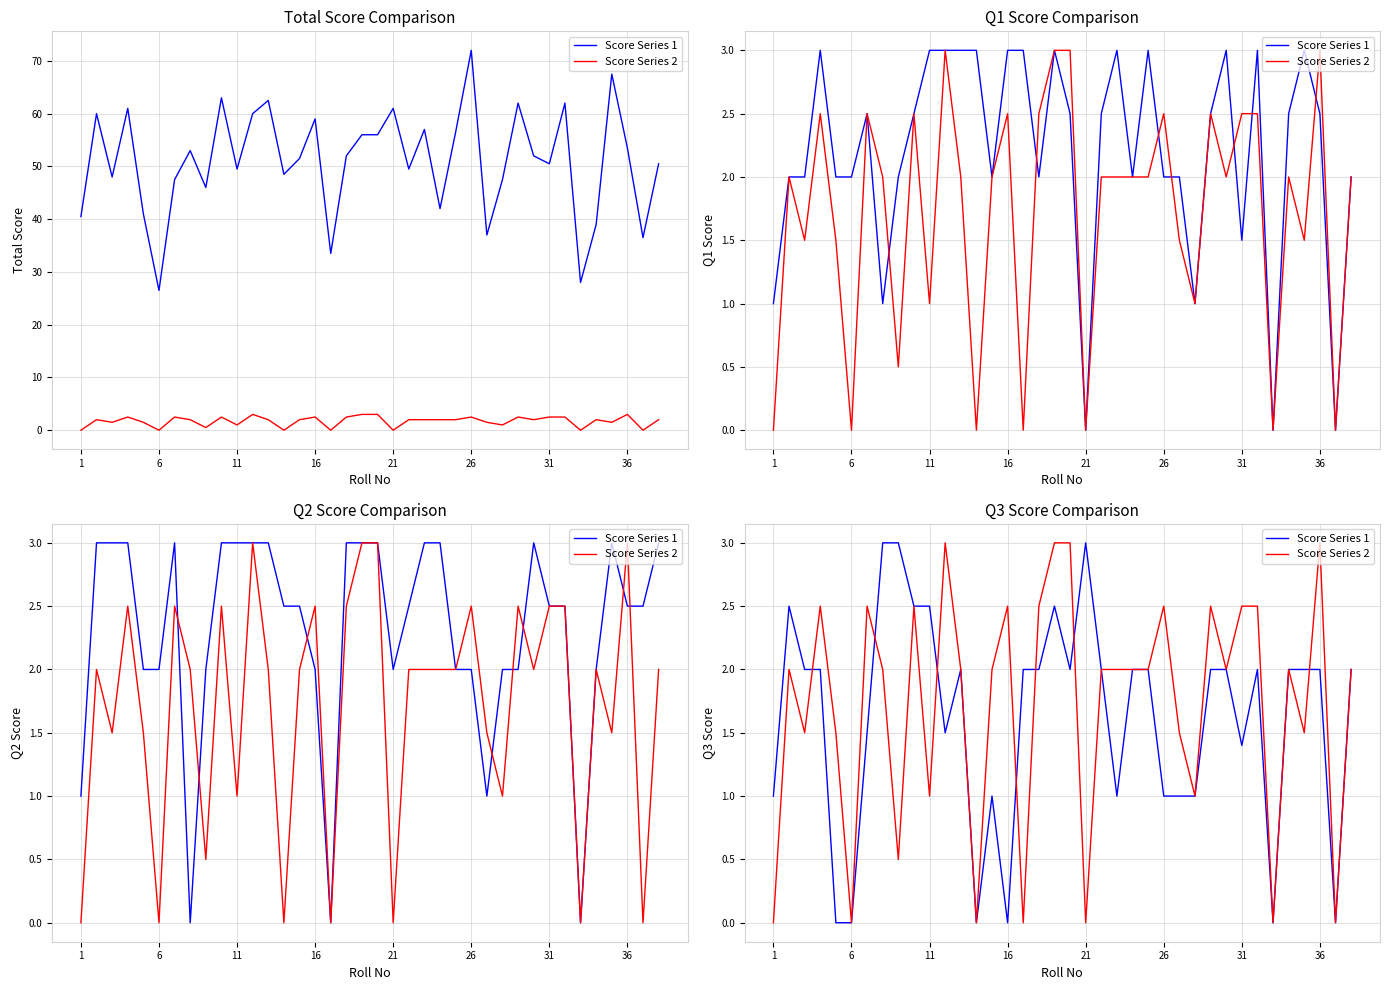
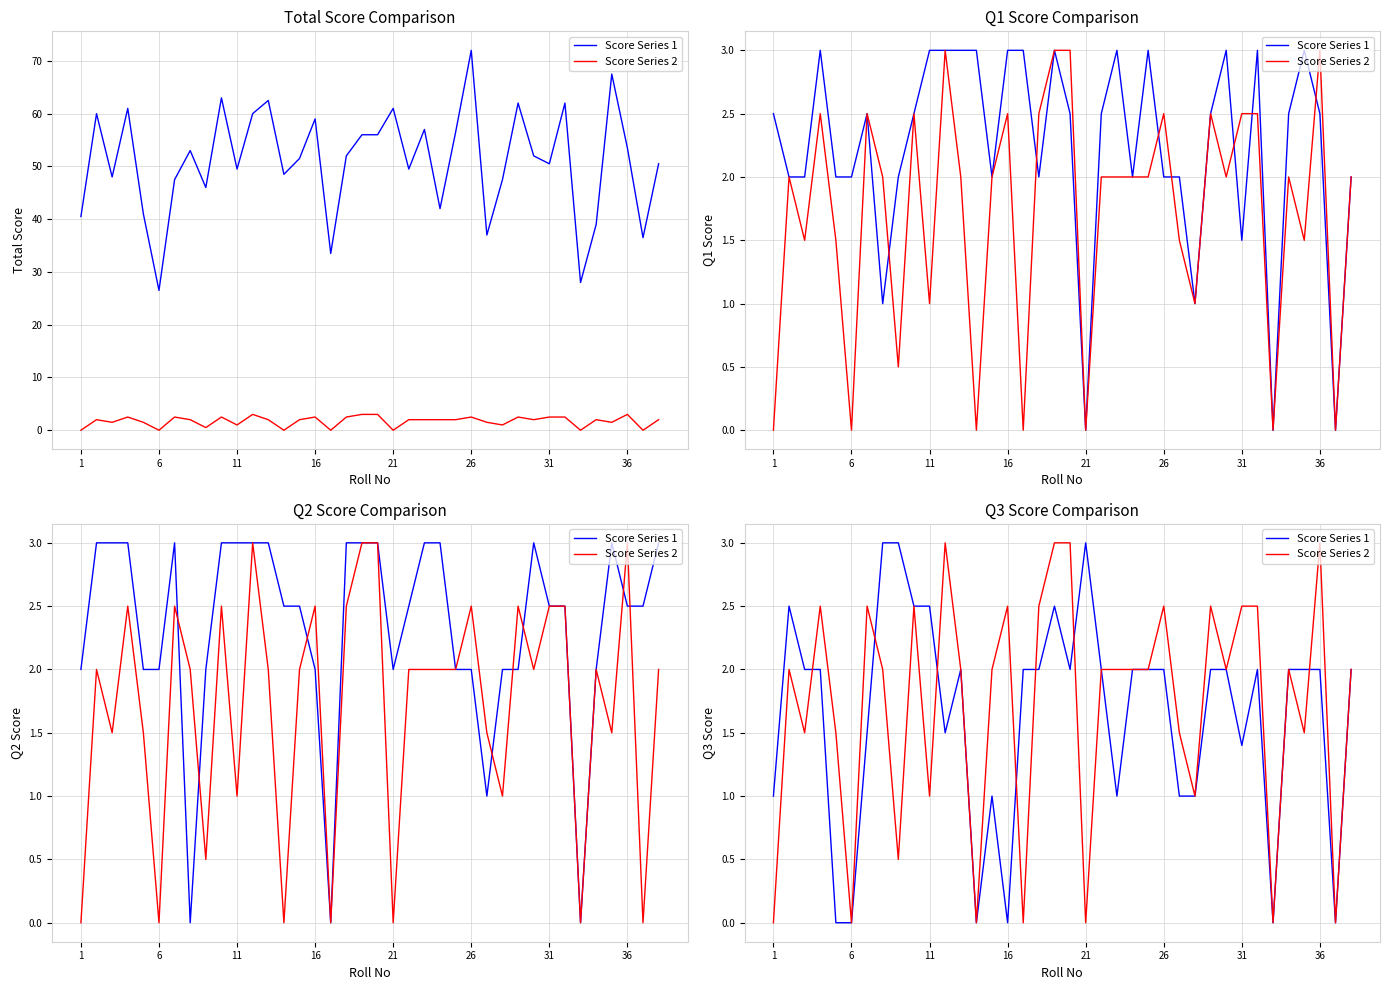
  {
    "Total Score Comparison": {
      "Score Series 1": {
        "1": 41,
        "6": 27,
        "11": 50,
        "16": 59,
        "21": 61,
        "26": 72,
        "31": 51,
        "36": 54
      },
      "Score Series 2": {
        "1": 0,
        "6": 0,
        "11": 1,
        "16": 3,
        "21": 0,
        "26": 3,
        "31": 3,
        "36": 3
      }
    },
    "Q1 Score Comparison": {
      "Score Series 1": {
-       "1": 1.0,
+       "1": 2.5,
        "6": 2.0,
        "11": 3.0,
        "16": 3.0,
        "26": 2.0,
        "31": 1.5,
        "36": 2.5
      },
      "Score Series 2": {
        "1": 0.0,
        "6": 0.0,
        "11": 1.0,
        "16": 2.5,
        "26": 2.5,
        "31": 2.5
      }
    },
    "Q2 Score Comparison": {
      "Score Series 1": {
-       "1": 1,
+       "1": 2,
        "6": 2,
        "11": 3,
        "16": 2,
        "21": 2,
        "26": 2,
        "36": 2.50
      },
      "Score Series 2": {
        "1": 0,
        "6": 0,
        "11": 1,
        "16": 2.50,
        "21": 0,
        "26": 2.50
      }
    },
    "Q3 Score Comparison": {
      "Score Series 1": {
        "1": 1,
        "11": 2.50,
        "16": 0,
        "21": 3,
-       "26": 1,
+       "26": 2,
        "31": 1.40,
        "36": 2
      },
      "Score Series 2": {
        "1": 0,
        "11": 1,
        "16": 2.50,
        "21": 0,
        "26": 2.50,
        "31": 2.50
      }
    }
  }
